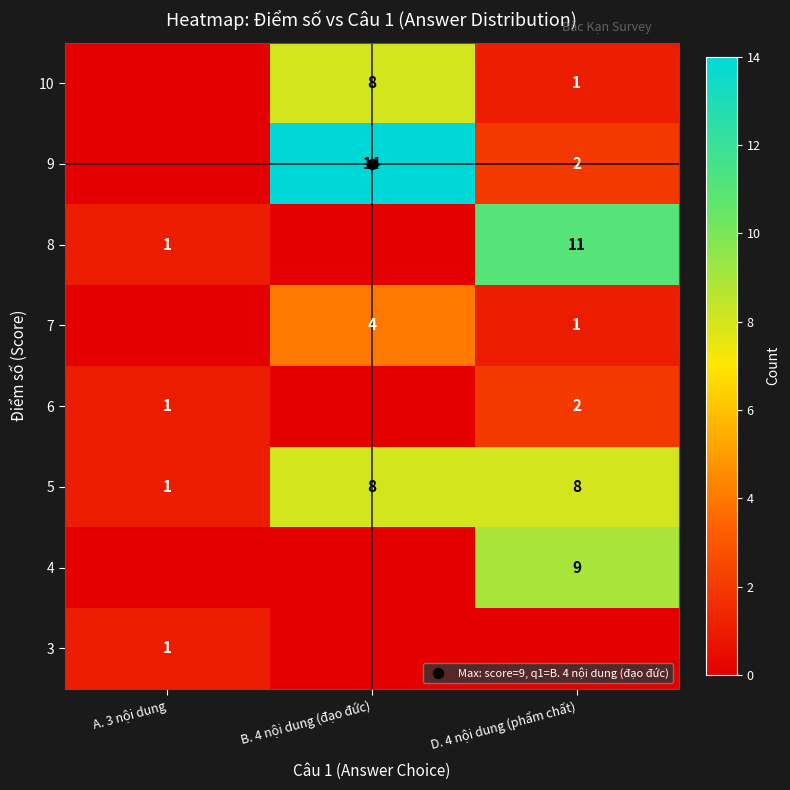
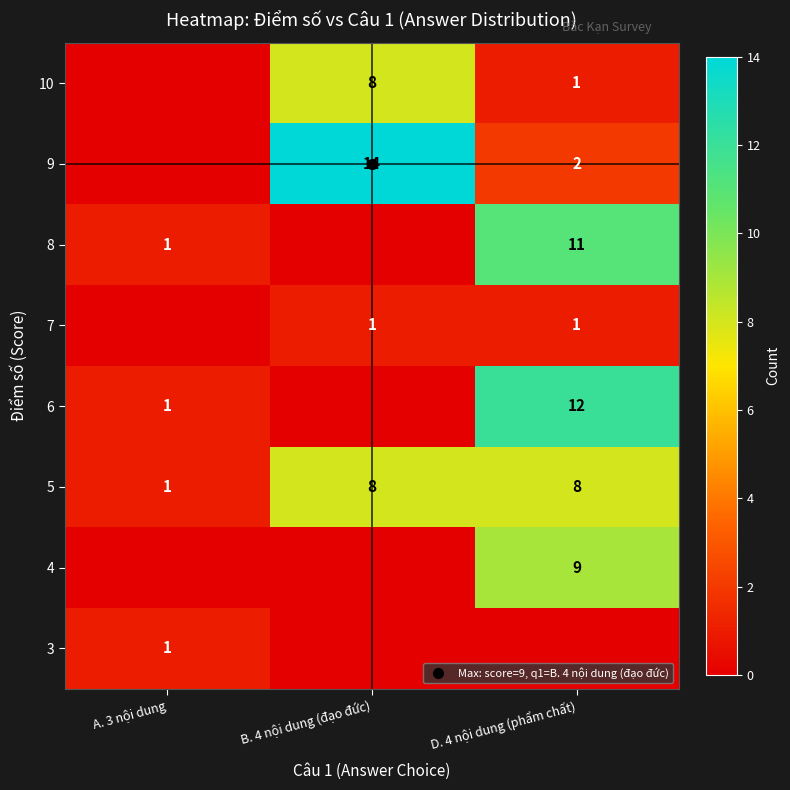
  {
    "10": {
      "B. 4 nội dung (đạo đức)": 8,
      "D. 4 nội dung (phẩm chất)": 1
    },
    "9": {
      "D. 4 nội dung (phẩm chất)": 2
    },
    "8": {
      "A. 3 nội dung": 1,
      "D. 4 nội dung (phẩm chất)": 11
    },
    "7": {
-     "B. 4 nội dung (đạo đức)": 4,
+     "B. 4 nội dung (đạo đức)": 1,
      "D. 4 nội dung (phẩm chất)": 1
    },
    "6": {
      "A. 3 nội dung": 1,
-     "D. 4 nội dung (phẩm chất)": 2
+     "D. 4 nội dung (phẩm chất)": 12
    },
    "5": {
      "A. 3 nội dung": 1,
      "B. 4 nội dung (đạo đức)": 8,
      "D. 4 nội dung (phẩm chất)": 8
    },
    "4": {
      "D. 4 nội dung (phẩm chất)": 9
    },
    "3": {
      "A. 3 nội dung": 1
    }
  }
